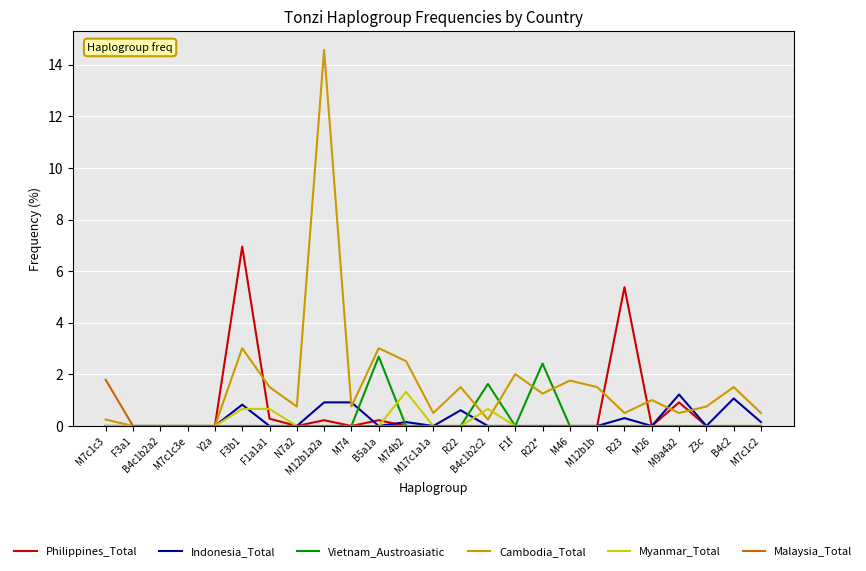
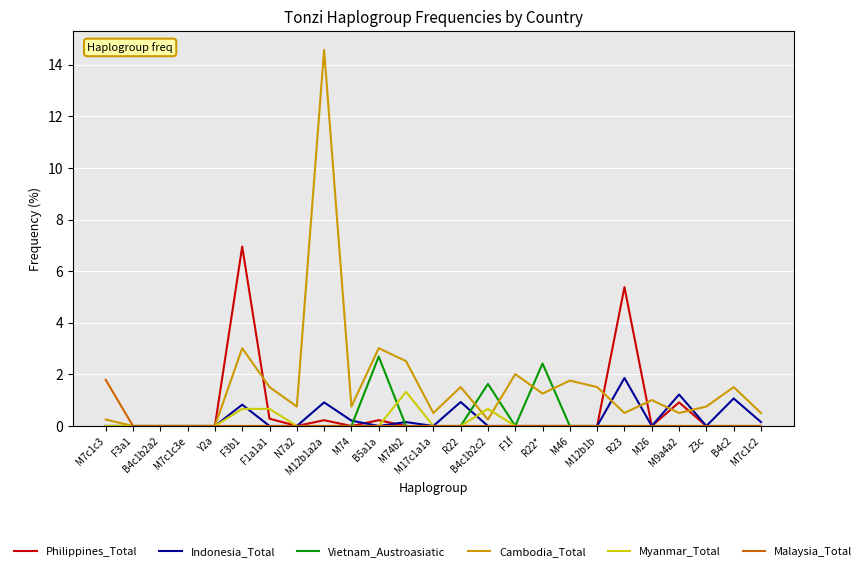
  {
    "Philippines_Total": {
      "F3b1": 7.0,
      "F1a1a1": 0.3,
      "M12b1a2a": 0.2,
      "B5a1a": 0.2,
      "R23": 5.4,
      "M9a4a2": 0.9
    },
    "Indonesia_Total": {
      "F3b1": 0.8,
      "M12b1a2a": 0.9,
-     "M74": 0.9,
+     "M74": 0.2,
      "M74b2": 0.2,
-     "R22": 0.6,
-     "R23": 0.3,
+     "R22": 0.9,
+     "R23": 1.9,
      "M9a4a2": 1.2,
      "B4c2": 1.1,
      "M7c1c2": 0.2
    },
    "Vietnam_Austroasiatic": {
      "B5a1a": 2.7,
      "B4c1b2c2": 1.6,
      "R22*": 2.4
    }
  }
